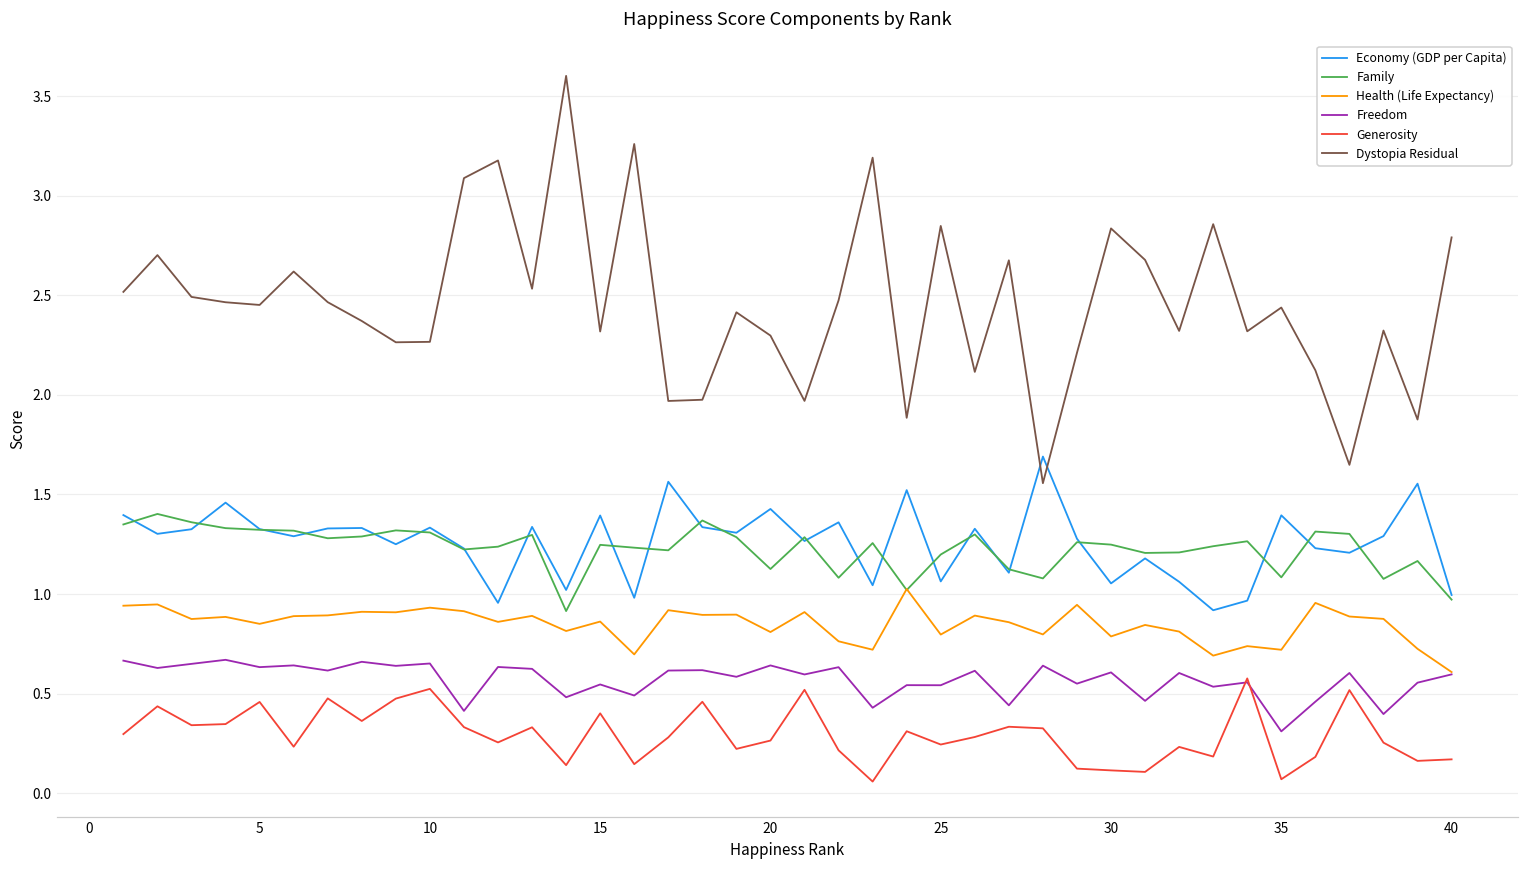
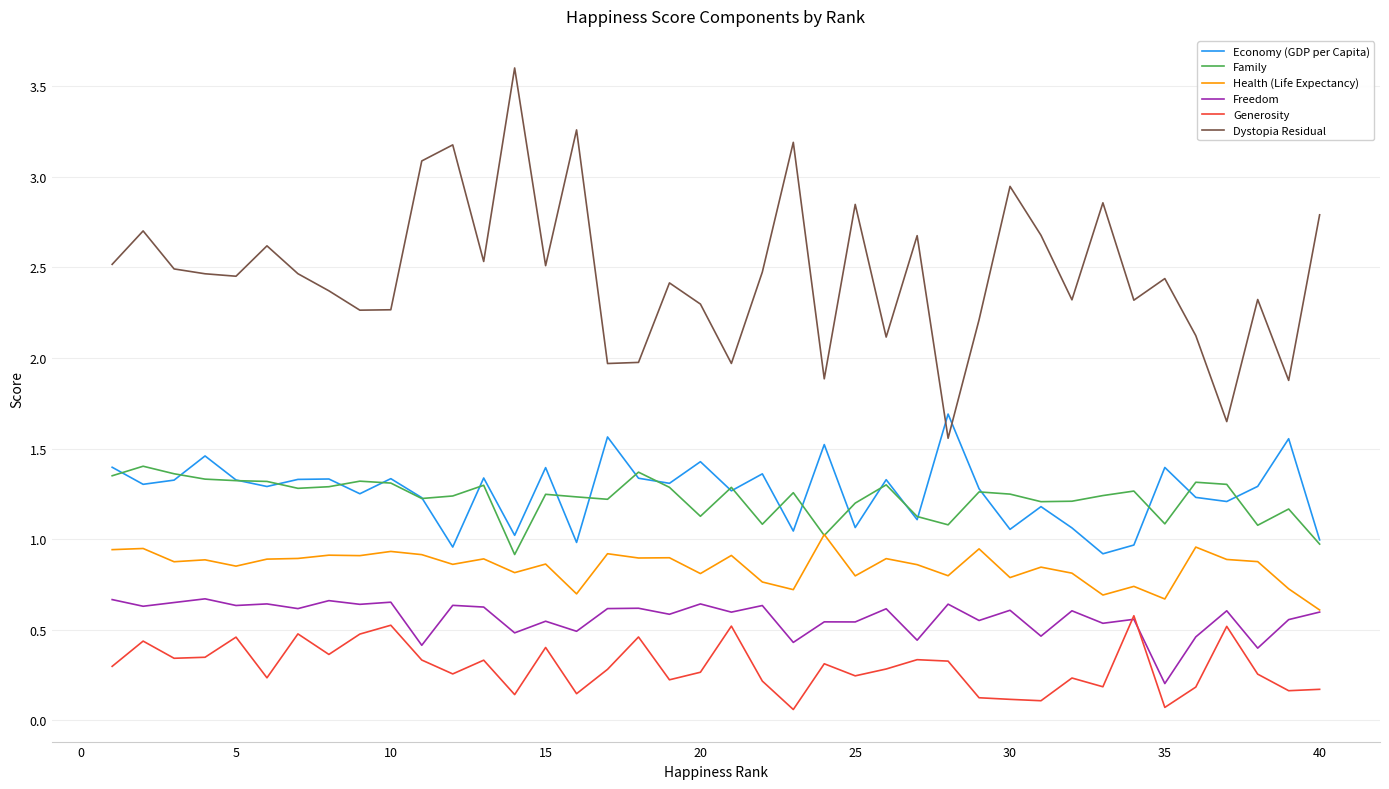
  {
    "Economy (GDP per Capita)": {
      "10": 1.33,
      "15": 1.39,
      "20": 1.43,
      "25": 1.06,
      "30": 1.05,
      "35": 1.40,
      "40": 1.00
    },
    "Family": {
      "10": 1.31,
      "15": 1.25,
      "20": 1.13,
      "25": 1.20,
      "30": 1.25,
      "35": 1.08,
      "40": 0.97
    },
    "Health (Life Expectancy)": {
      "5": 0.85,
      "10": 0.93,
      "15": 0.86,
      "20": 0.81,
      "25": 0.80,
      "30": 0.79,
-     "35": 0.72
+     "35": 0.67
    },
    "Freedom": {
      "5": 0.63,
      "10": 0.65,
      "15": 0.55,
      "20": 0.64,
      "25": 0.54,
      "30": 0.61,
-     "35": 0.31
+     "35": 0.20
    },
    "Generosity": {
      "5": 0.46,
      "10": 0.52,
      "15": 0.40,
      "20": 0.26,
      "25": 0.24,
      "30": 0.11,
      "35": 0.07,
      "40": 0.17
    },
    "Dystopia Residual": {
      "5": 2.45,
      "10": 2.27,
-     "15": 2.32,
+     "15": 2.51,
      "20": 2.30,
      "25": 2.85,
-     "30": 2.84,
+     "30": 2.95,
      "35": 2.44,
      "40": 2.79
    }
  }
